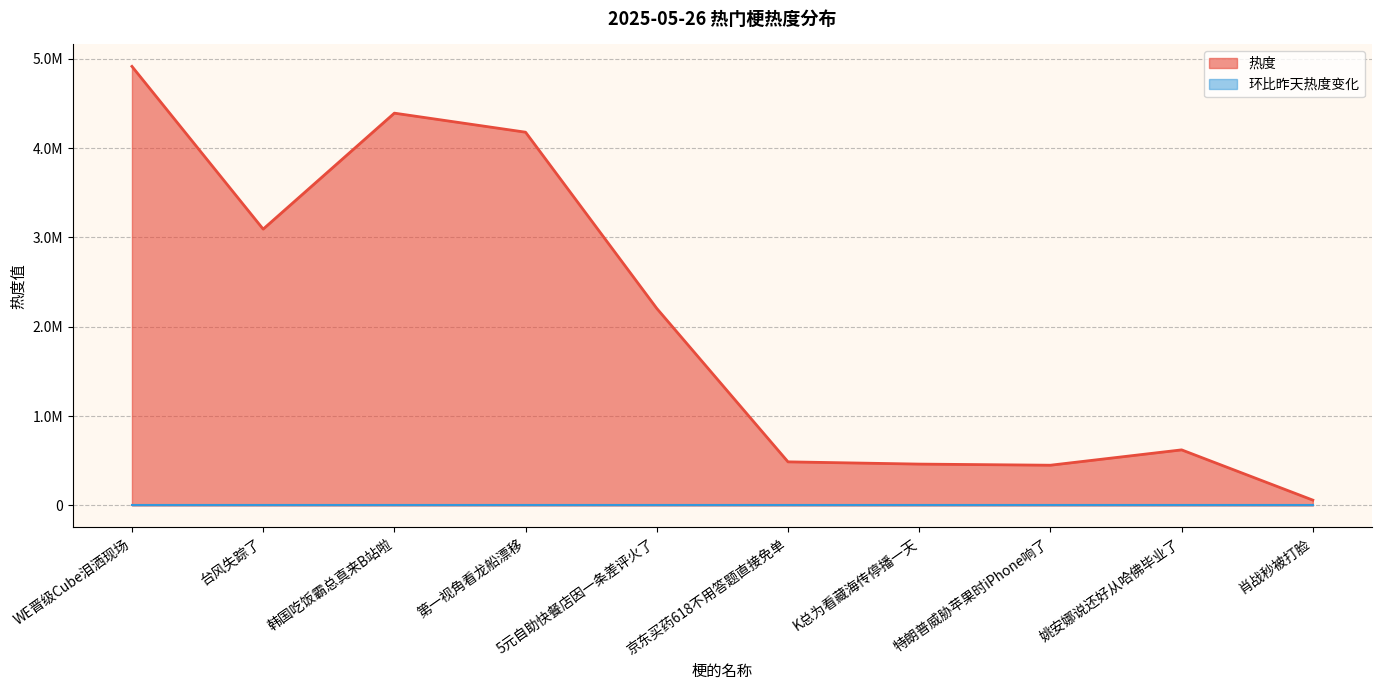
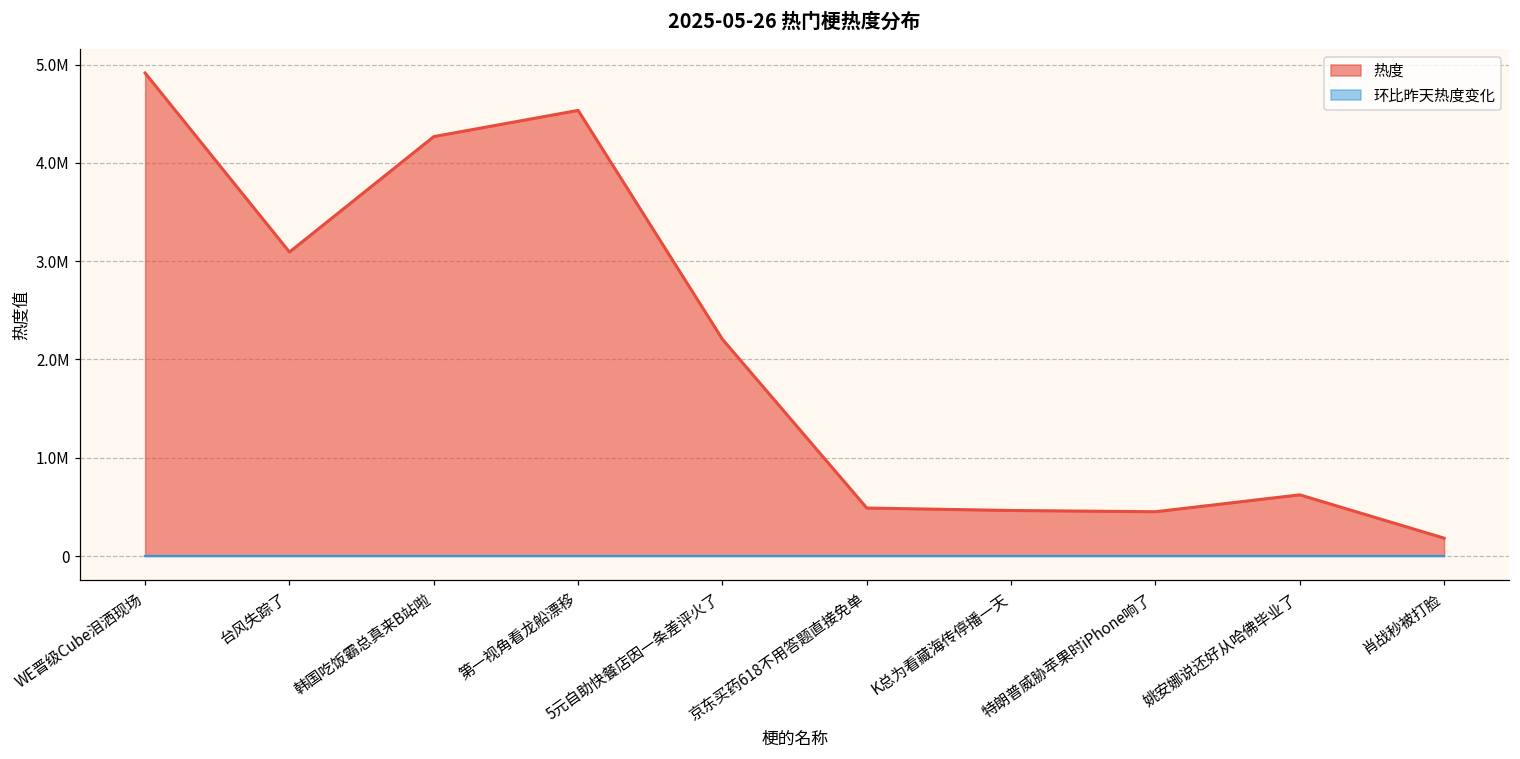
  {
    "热度": {
      "WE晋级Cube泪洒现场": 4900000,
      "台风失踪了": 3100000,
-     "韩国吃饭霸总真来B站啦": 4400000,
-     "第一视角看龙船漂移": 4200000,
+     "韩国吃饭霸总真来B站啦": 4300000,
+     "第一视角看龙船漂移": 4500000,
      "5元自助快餐店因一条差评火了": 2200000,
      "京东买药618不用答题直接免单": 500000,
      "K总为看藏海传停播一天": 500000,
      "特朗普威胁苹果时iPhone响了": 500000,
      "姚安娜说还好从哈佛毕业了": 600000,
-     "肖战秒被打脸": 100000
+     "肖战秒被打脸": 200000
    },
    "环比昨天热度变化": {
      "WE晋级Cube泪洒现场": 0,
      "台风失踪了": 0,
      "韩国吃饭霸总真来B站啦": 0,
      "第一视角看龙船漂移": 0,
      "5元自助快餐店因一条差评火了": 0,
      "京东买药618不用答题直接免单": 0,
      "K总为看藏海传停播一天": 0,
      "特朗普威胁苹果时iPhone响了": 0,
      "姚安娜说还好从哈佛毕业了": 0,
      "肖战秒被打脸": 0
    }
  }
